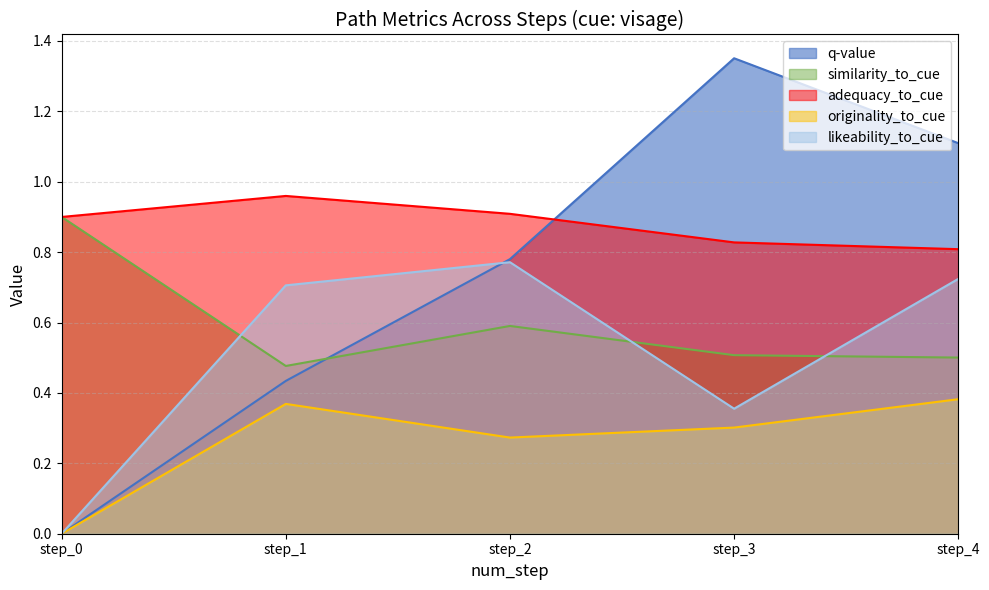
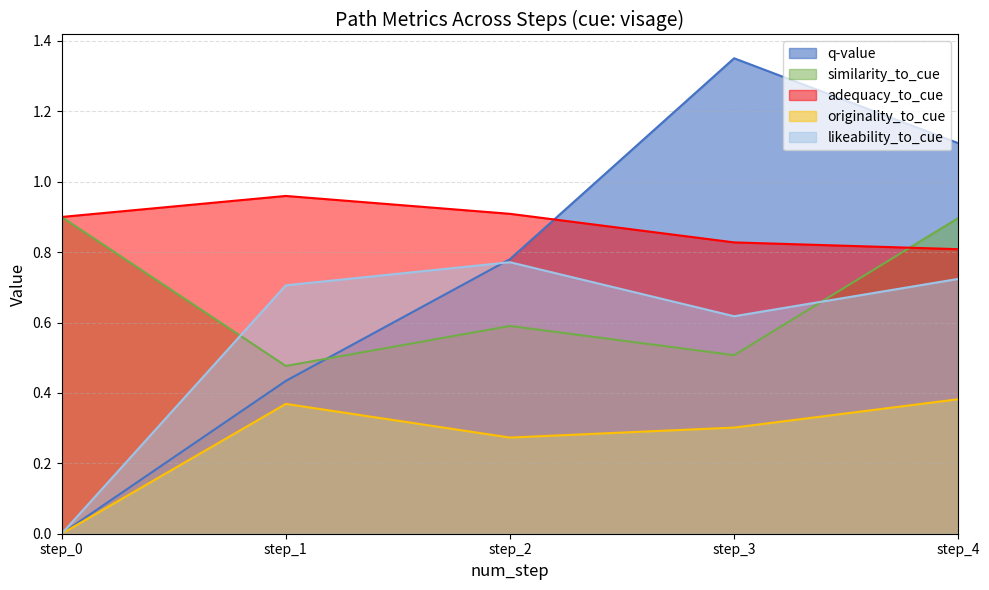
  {
    "q-value": {
      "step_1": 0.43,
      "step_2": 0.78,
      "step_3": 1.35,
      "step_4": 1.11
    },
    "similarity_to_cue": {
      "step_1": 0.48,
      "step_2": 0.59,
      "step_3": 0.51,
-     "step_4": 0.50
+     "step_4": 0.90
    },
    "adequacy_to_cue": {
      "step_1": 0.96,
      "step_2": 0.91,
      "step_3": 0.83,
      "step_4": 0.81
    },
    "originality_to_cue": {
      "step_1": 0.37,
      "step_2": 0.27,
      "step_3": 0.30,
      "step_4": 0.38
    },
    "likeability_to_cue": {
      "step_1": 0.71,
      "step_2": 0.77,
-     "step_3": 0.36,
+     "step_3": 0.62,
      "step_4": 0.72
    }
  }
